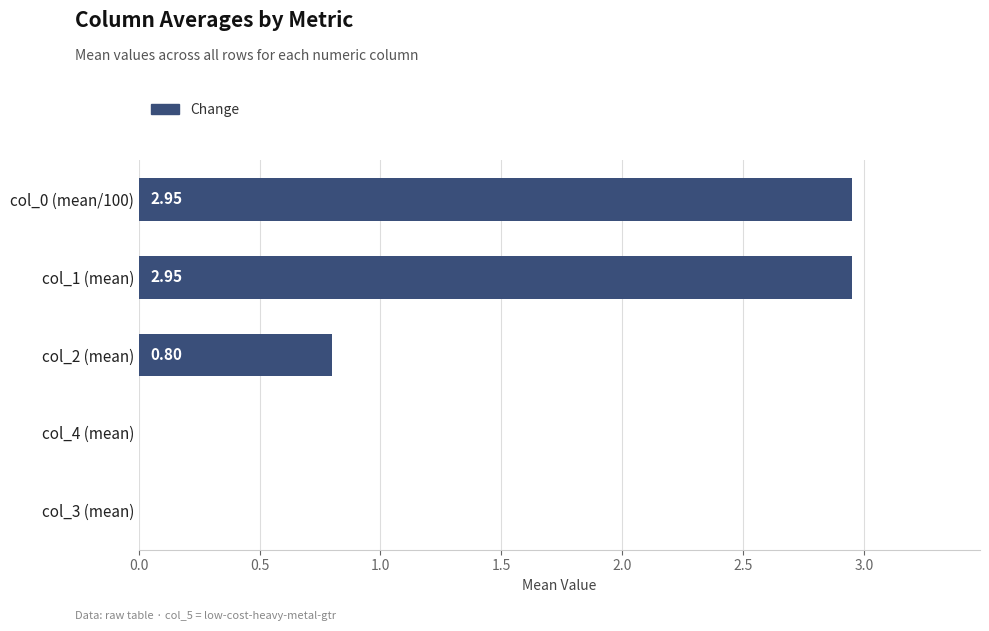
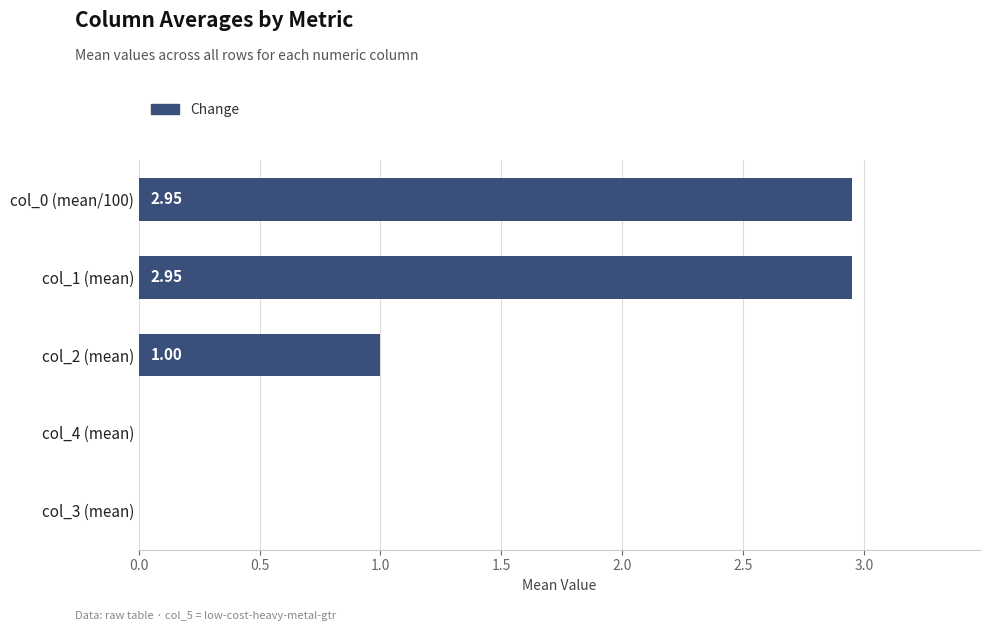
  {
    "col_0 (mean/100)": 2.95,
    "col_1 (mean)": 2.95,
-   "col_2 (mean)": 0.80
+   "col_2 (mean)": 1.00
  }
